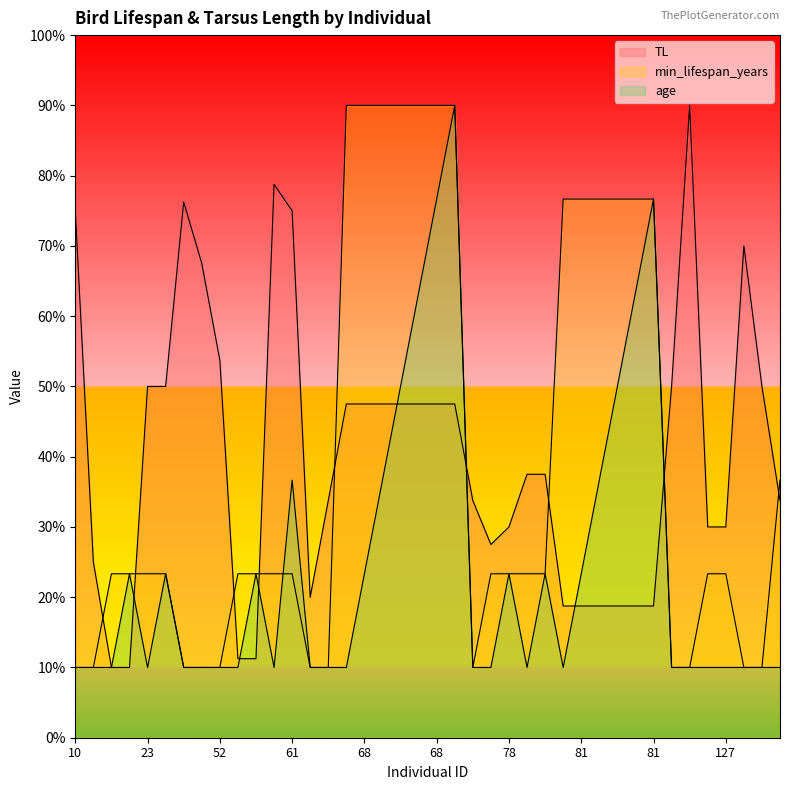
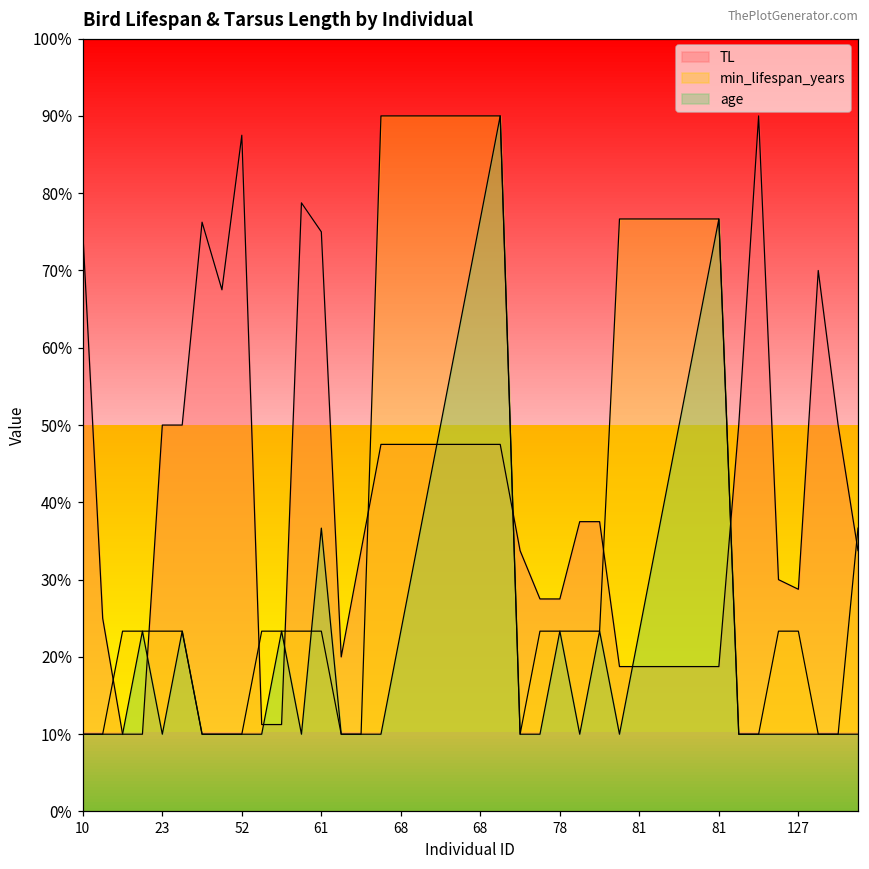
  {
    "TL": {
-     "52": "54%",
+     "52": "88%",
      "61": "75%",
-     "78": "30%",
-     "127": "30%"
+     "78": "28%",
+     "127": "29%"
    },
    "min_lifespan_years": {
      "61": "23%",
      "127": "23%"
    },
    "age": {
      "61": "37%",
      "127": "10%"
    }
  }
